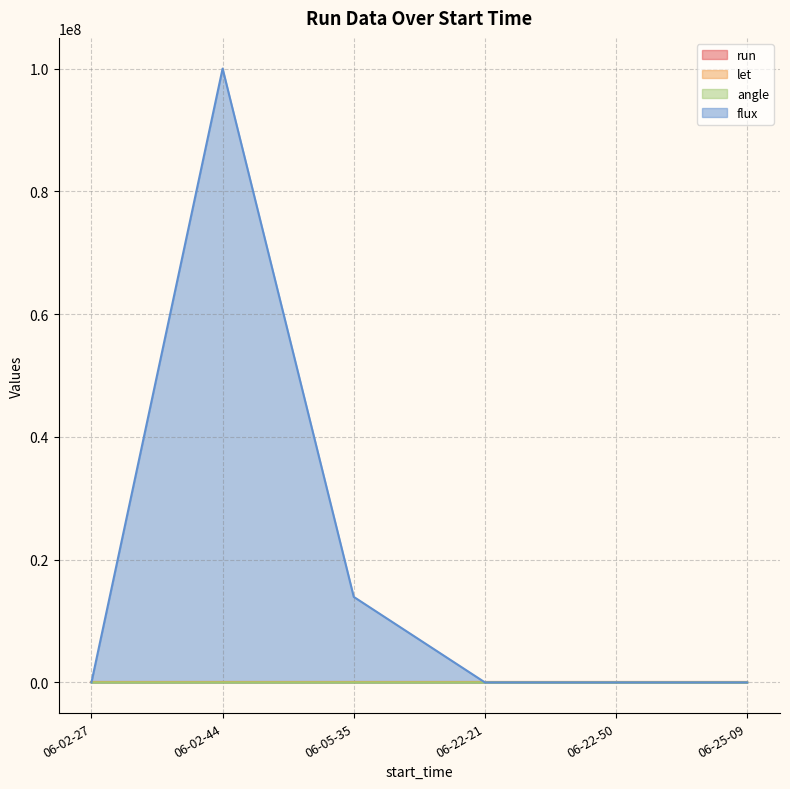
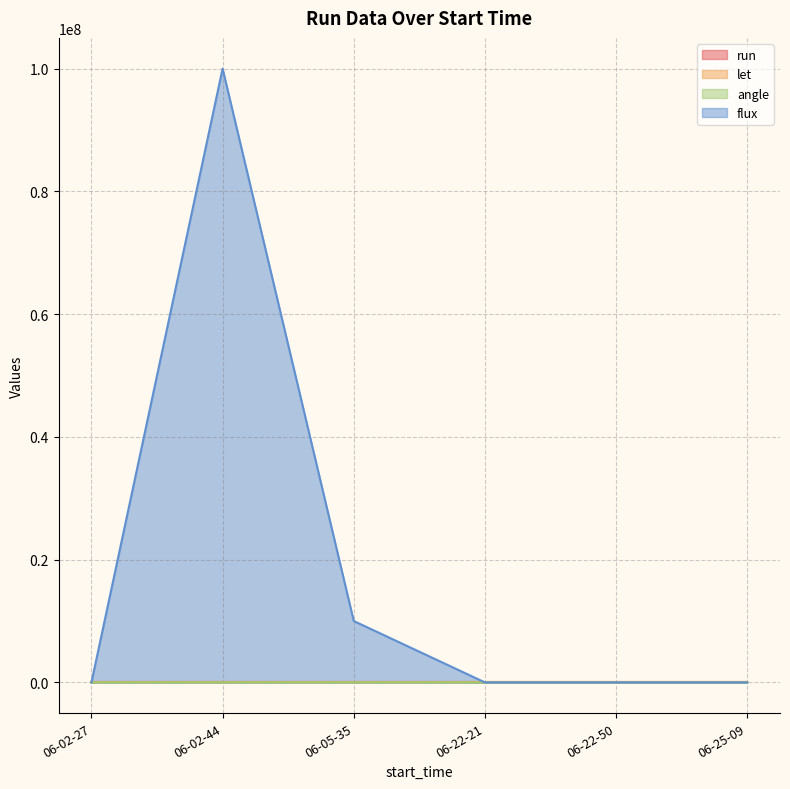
  {
    "angle": {
      "06-02-44": 0,
      "06-05-35": 0
    },
    "flux": {
      "06-02-44": 100000000,
-     "06-05-35": 14000000
+     "06-05-35": 10000000
    }
  }
